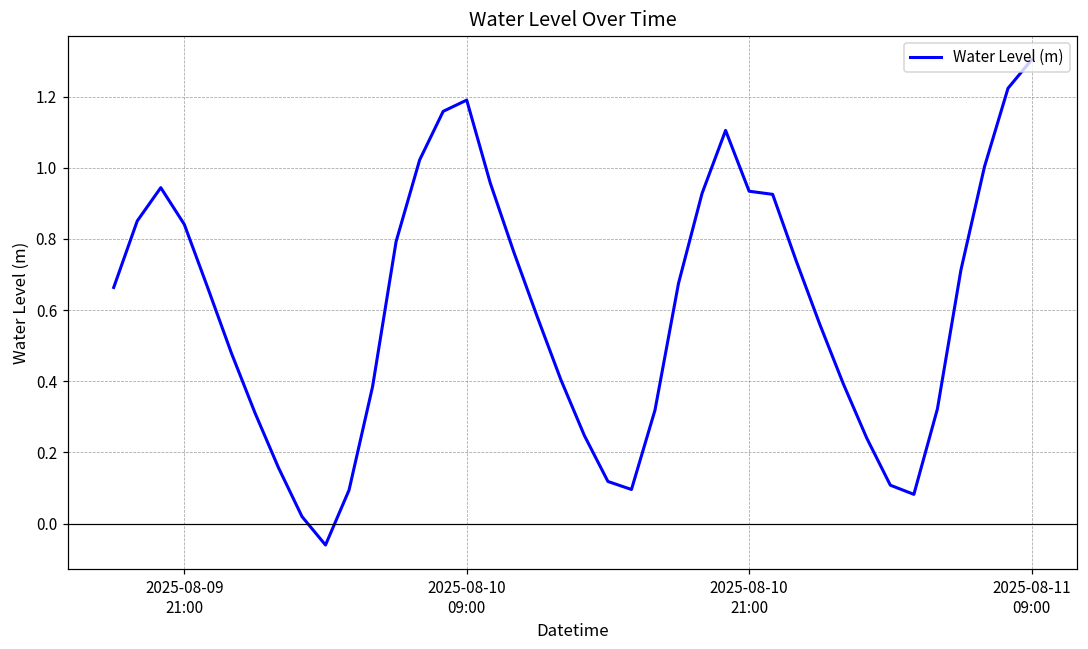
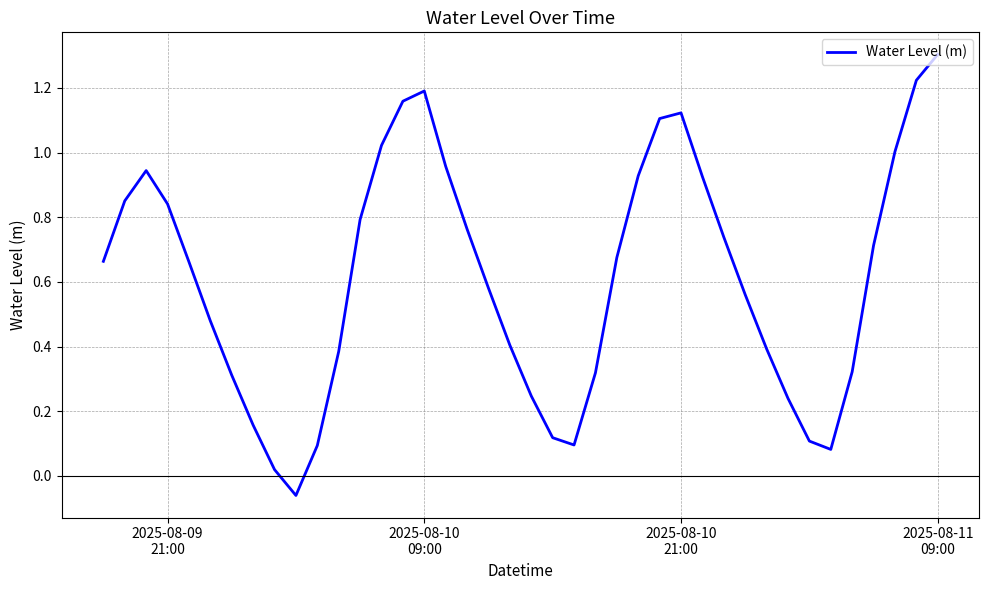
  {
    "2025-08-09 21:00": 0.84,
    "2025-08-10 09:00": 1.19,
-   "2025-08-10 21:00": 0.93
+   "2025-08-10 21:00": 1.12
  }
